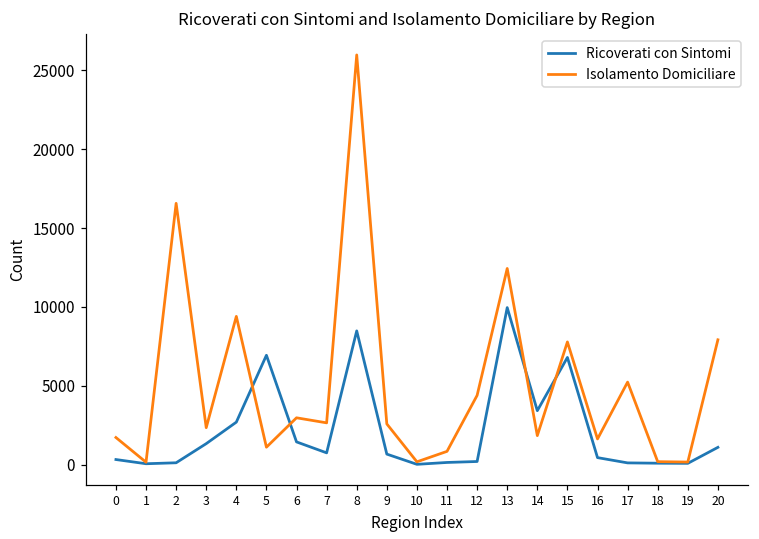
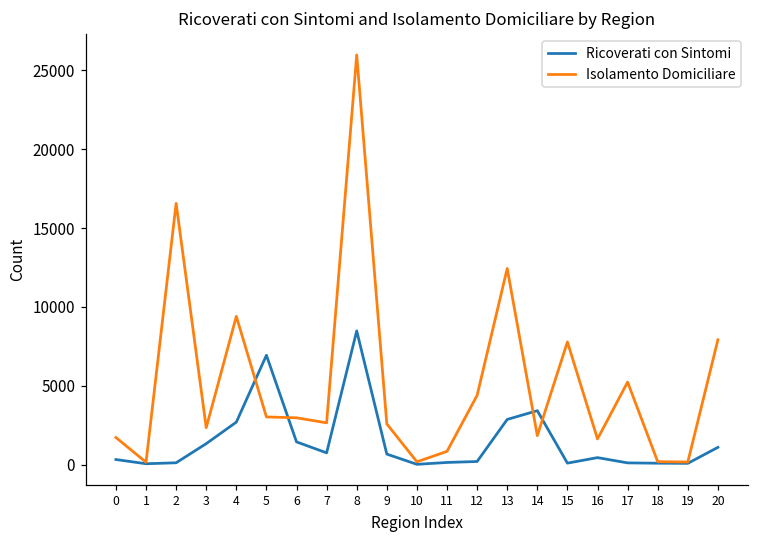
  {
    "Ricoverati con Sintomi": {
      "0": 300,
      "2": 100,
      "3": 1300,
      "4": 2700,
      "5": 6900,
      "6": 1400,
      "7": 700,
      "8": 8500,
      "9": 700,
      "11": 100,
      "12": 200,
-     "13": 10000,
+     "13": 2900,
      "14": 3400,
-     "15": 6800,
+     "15": 100,
      "16": 400,
      "17": 100,
      "20": 1100
    },
    "Isolamento Domiciliare": {
      "0": 1700,
      "2": 16600,
      "3": 2300,
      "4": 9400,
-     "5": 1100,
+     "5": 3000,
      "6": 3000,
      "7": 2700,
      "8": 26000,
      "9": 2600,
      "11": 800,
      "12": 4400,
      "13": 12400,
      "14": 1800,
      "15": 7800,
      "16": 1600,
      "17": 5200,
      "20": 7900
    }
  }
